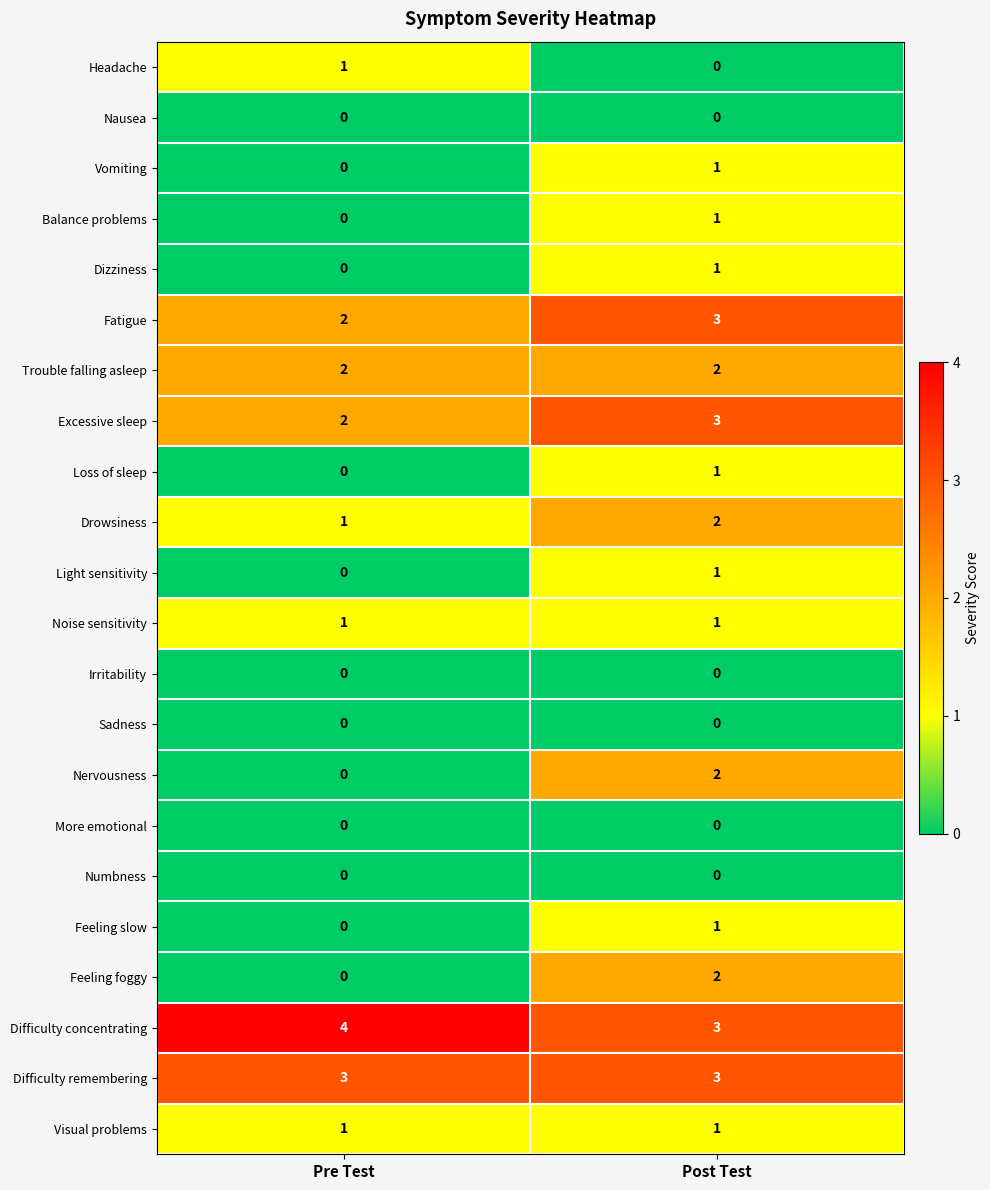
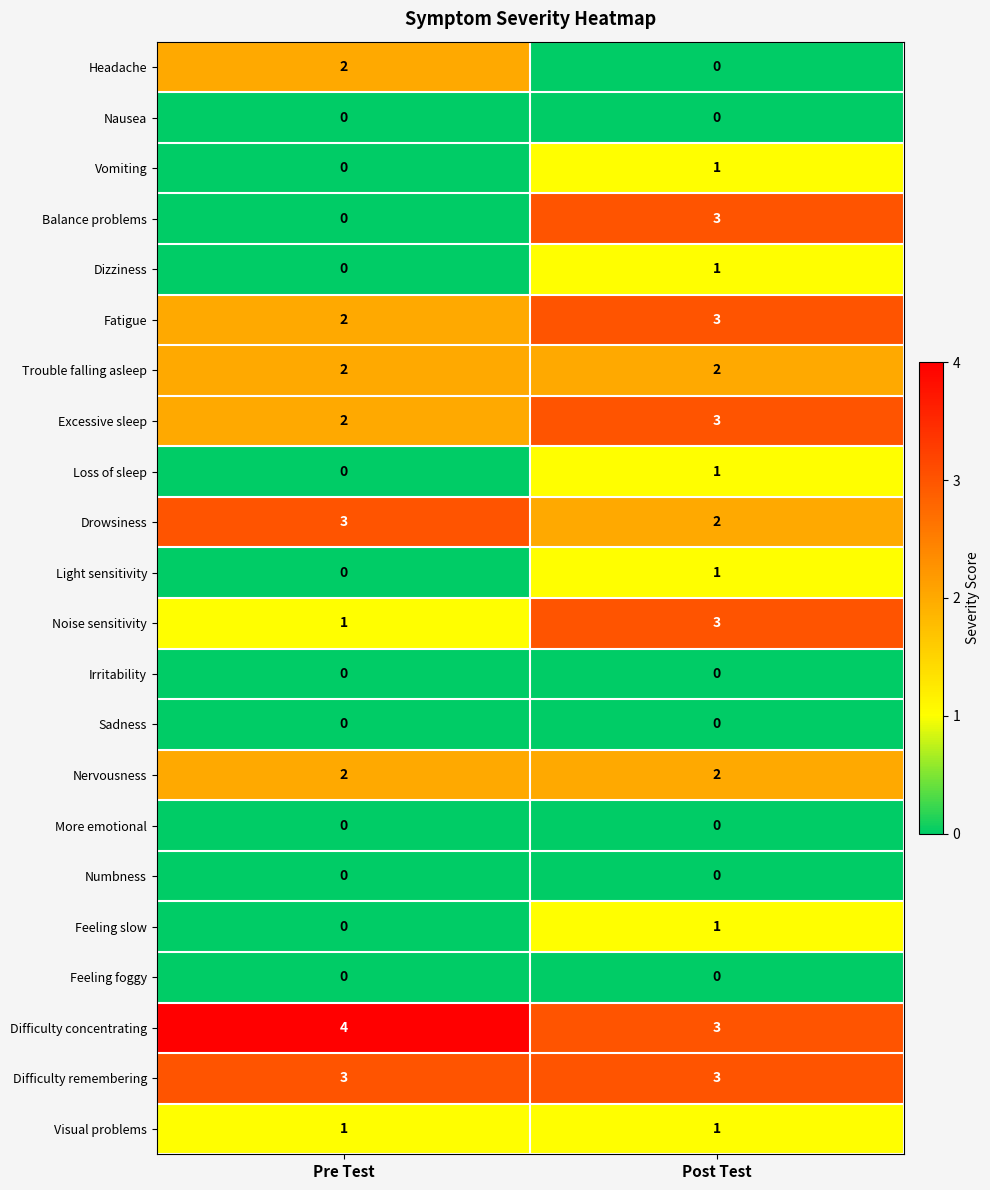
  {
    "Headache": {
-     "Pre Test": 1,
+     "Pre Test": 2,
      "Post Test": 0
    },
    "Nausea": {
      "Pre Test": 0,
      "Post Test": 0
    },
    "Vomiting": {
      "Pre Test": 0,
      "Post Test": 1
    },
    "Balance problems": {
      "Pre Test": 0,
-     "Post Test": 1
+     "Post Test": 3
    },
    "Dizziness": {
      "Pre Test": 0,
      "Post Test": 1
    },
    "Fatigue": {
      "Pre Test": 2,
      "Post Test": 3
    },
    "Trouble falling asleep": {
      "Pre Test": 2,
      "Post Test": 2
    },
    "Excessive sleep": {
      "Pre Test": 2,
      "Post Test": 3
    },
    "Loss of sleep": {
      "Pre Test": 0,
      "Post Test": 1
    },
    "Drowsiness": {
-     "Pre Test": 1,
+     "Pre Test": 3,
      "Post Test": 2
    },
    "Light sensitivity": {
      "Pre Test": 0,
      "Post Test": 1
    },
    "Noise sensitivity": {
      "Pre Test": 1,
-     "Post Test": 1
+     "Post Test": 3
    },
    "Irritability": {
      "Pre Test": 0,
      "Post Test": 0
    },
    "Sadness": {
      "Pre Test": 0,
      "Post Test": 0
    },
    "Nervousness": {
-     "Pre Test": 0,
+     "Pre Test": 2,
      "Post Test": 2
    },
    "More emotional": {
      "Pre Test": 0,
      "Post Test": 0
    },
    "Numbness": {
      "Pre Test": 0,
      "Post Test": 0
    },
    "Feeling slow": {
      "Pre Test": 0,
      "Post Test": 1
    },
    "Feeling foggy": {
      "Pre Test": 0,
-     "Post Test": 2
+     "Post Test": 0
    },
    "Difficulty concentrating": {
      "Pre Test": 4,
      "Post Test": 3
    },
    "Difficulty remembering": {
      "Pre Test": 3,
      "Post Test": 3
    },
    "Visual problems": {
      "Pre Test": 1,
      "Post Test": 1
    }
  }
